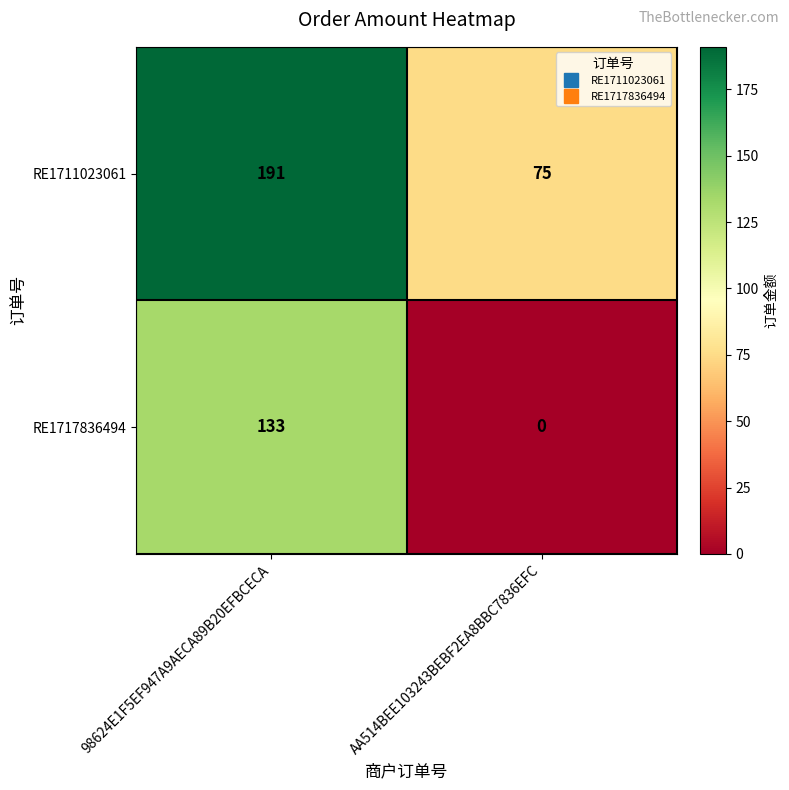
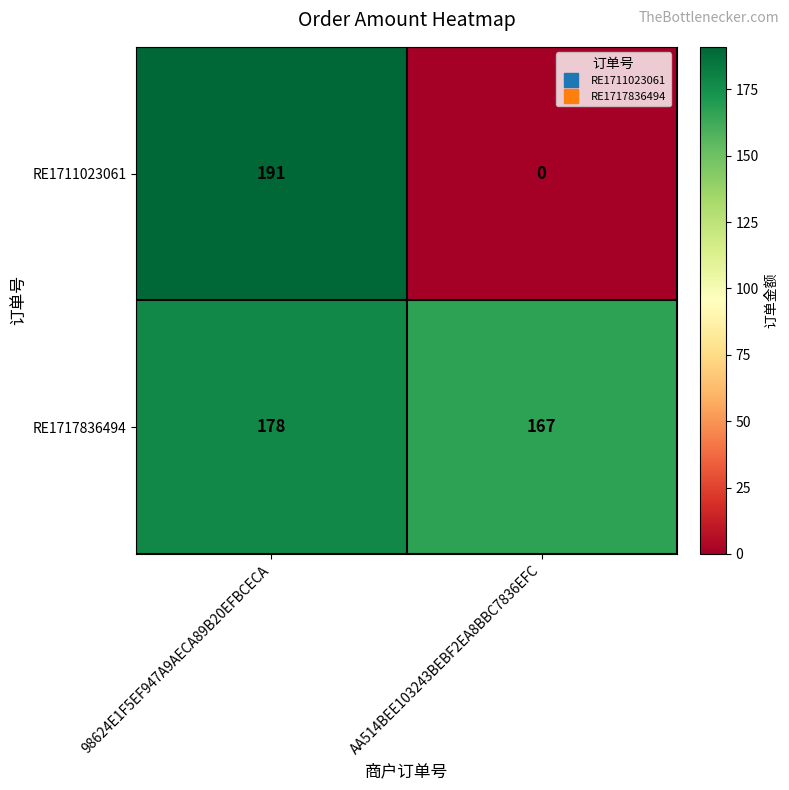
  {
    "RE1711023061": {
      "98624E1F5EF947A9AECA89B20EFBCECA": 191,
-     "AA514BEE103243BEBF2EA8BBC7836EFC": 75
+     "AA514BEE103243BEBF2EA8BBC7836EFC": 0
    },
    "RE1717836494": {
-     "98624E1F5EF947A9AECA89B20EFBCECA": 133,
-     "AA514BEE103243BEBF2EA8BBC7836EFC": 0
+     "98624E1F5EF947A9AECA89B20EFBCECA": 178,
+     "AA514BEE103243BEBF2EA8BBC7836EFC": 167
    }
  }
